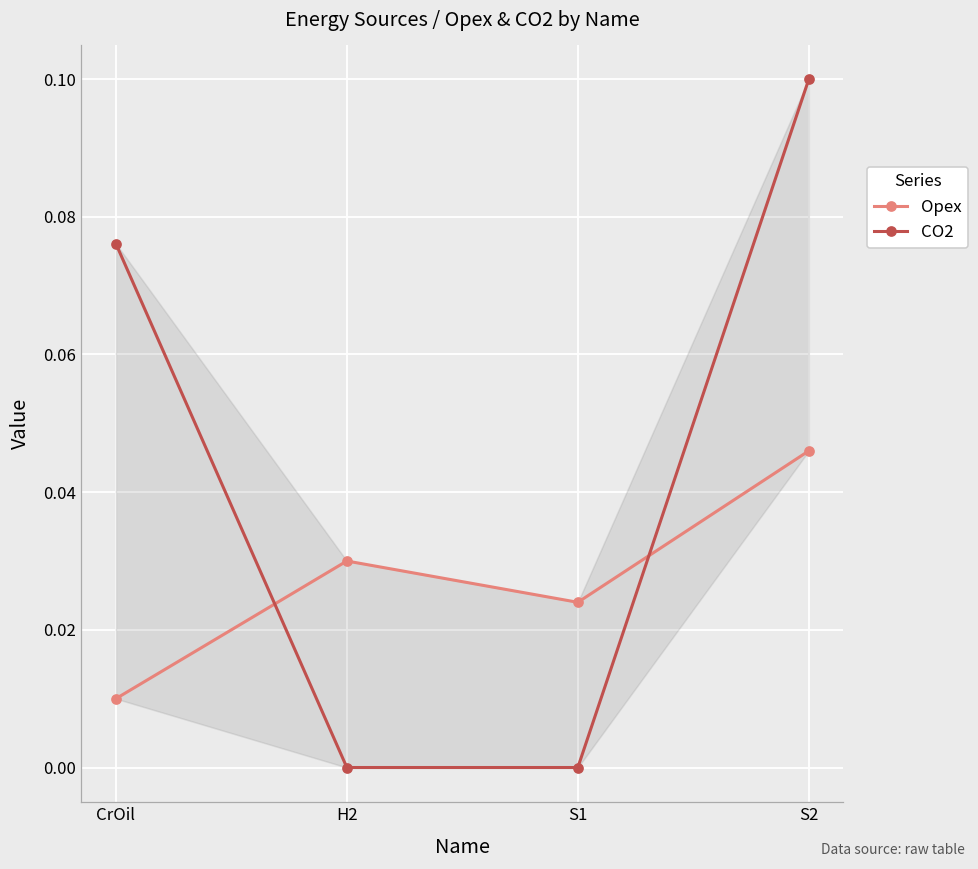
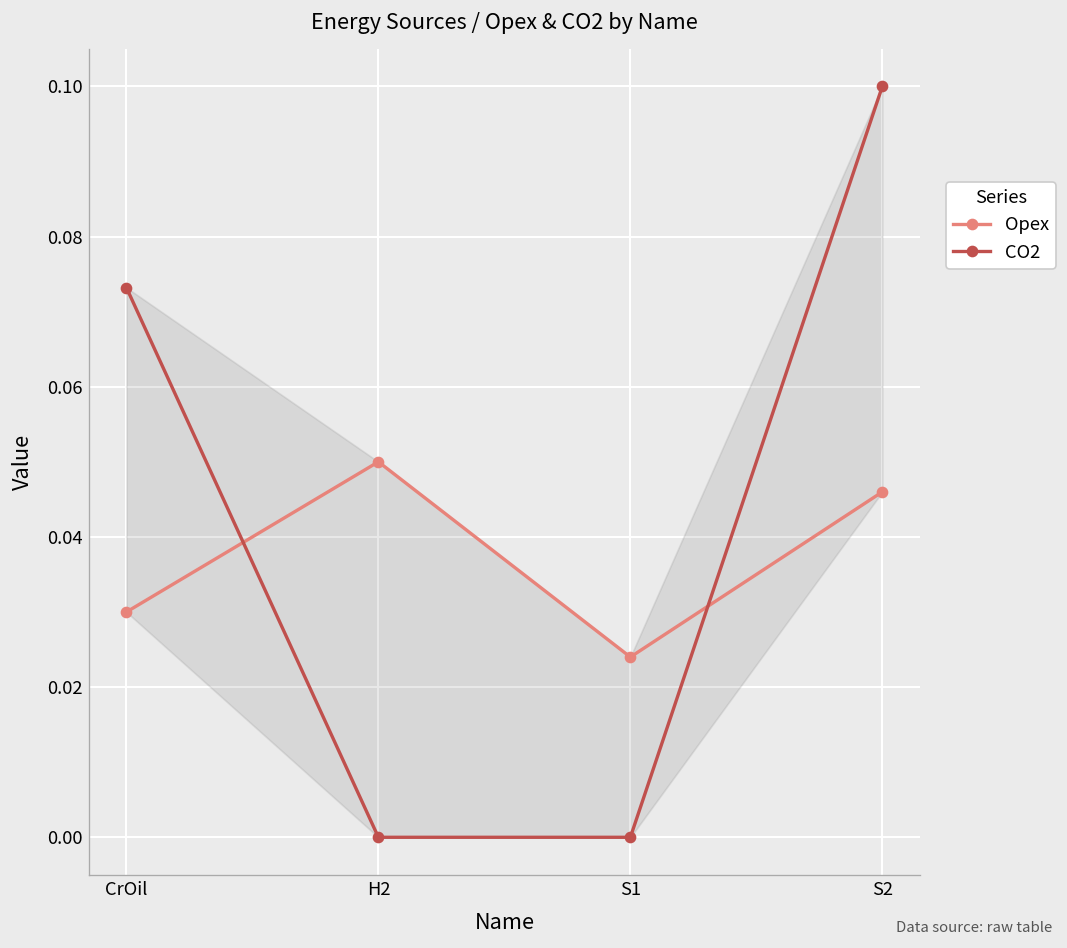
  {
    "Opex": {
-     "CrOil": 0.01,
-     "H2": 0.03,
+     "CrOil": 0.03,
+     "H2": 0.05,
      "S2": 0.046
    },
    "CO2": {
-     "CrOil": 0.076,
+     "CrOil": 0.073,
      "H2": 0.000,
      "S1": 0.000
    }
  }
